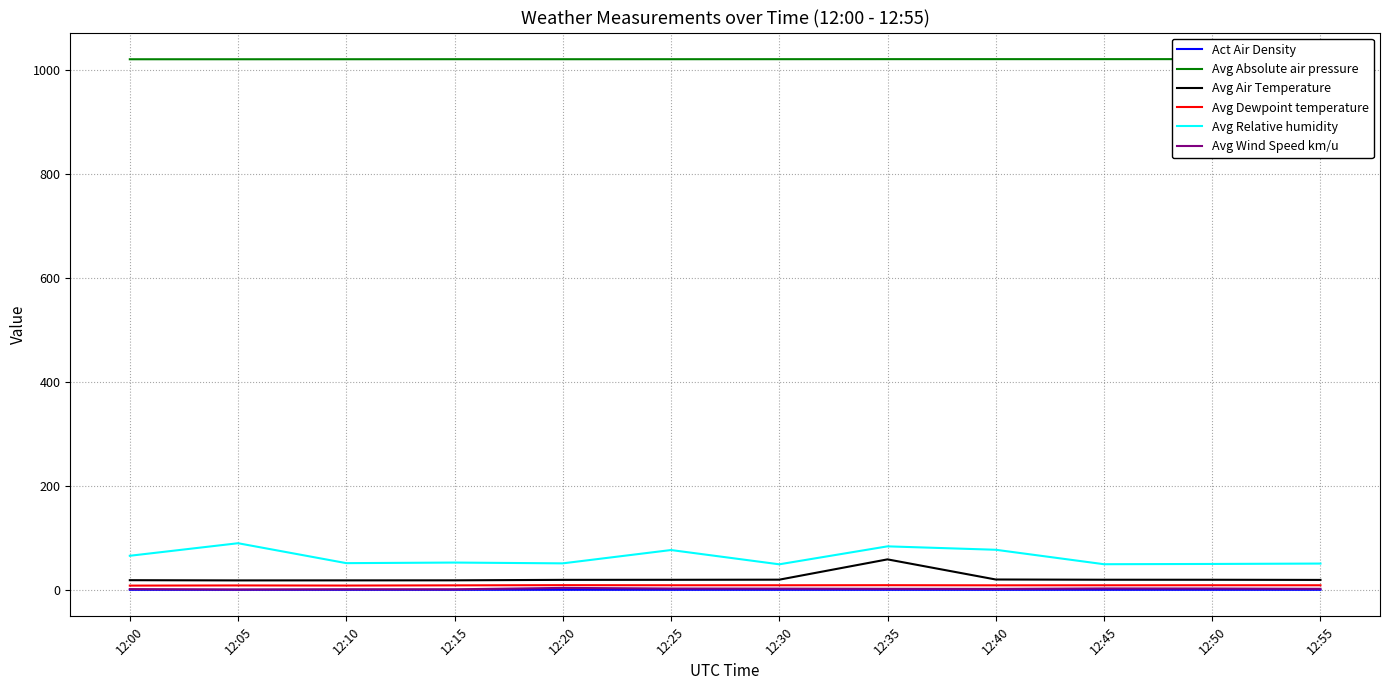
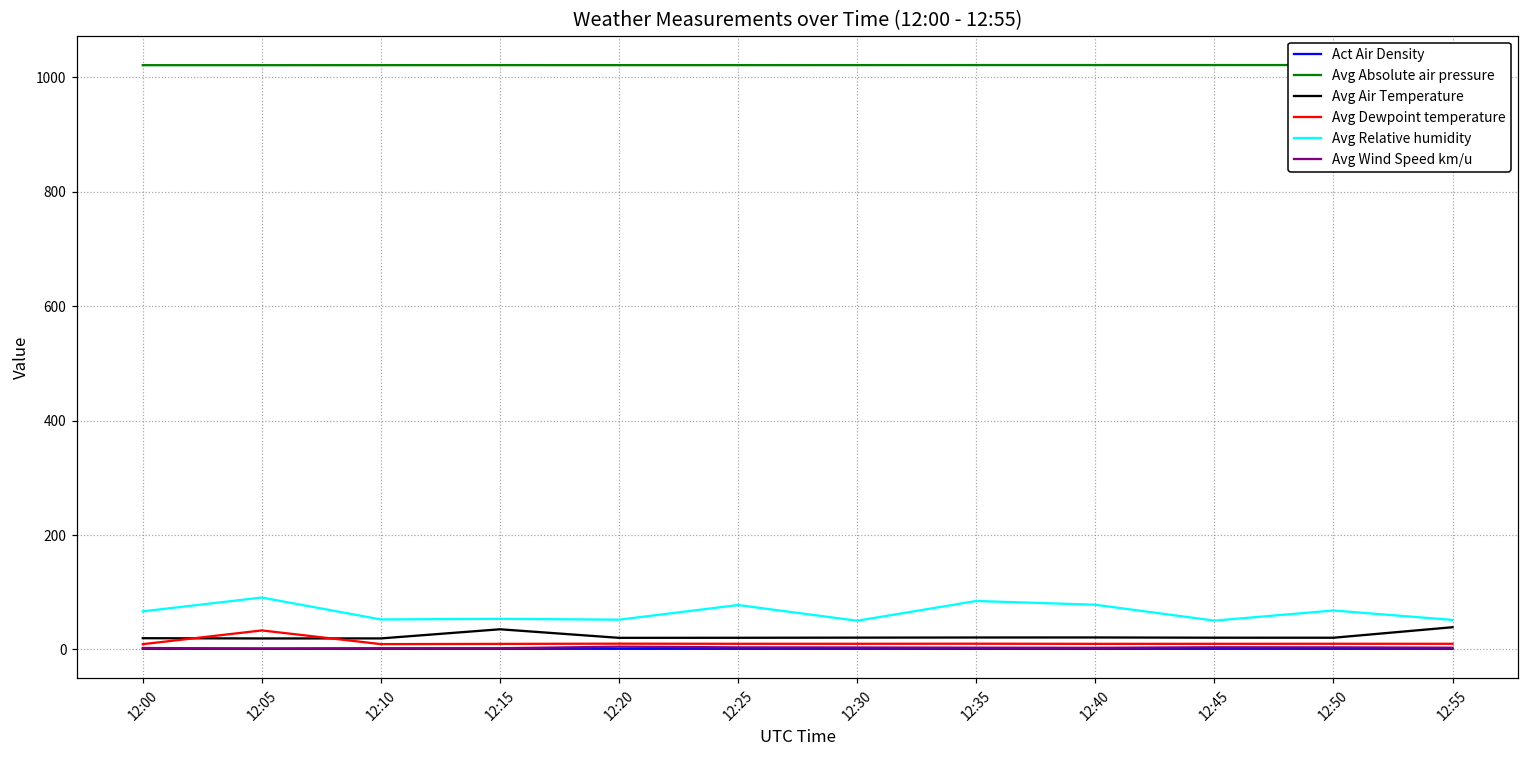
  {
    "Avg Absolute air pressure": {
      "12:00": 1020,
      "12:05": 1020,
      "12:10": 1020,
      "12:15": 1020,
      "12:20": 1020,
      "12:25": 1020,
      "12:30": 1020,
      "12:35": 1020,
      "12:40": 1020,
      "12:45": 1020
    },
    "Avg Air Temperature": {
      "12:00": 20,
      "12:05": 20,
      "12:10": 20,
-     "12:15": 20,
+     "12:15": 40,
      "12:20": 20,
      "12:25": 20,
      "12:30": 20,
-     "12:35": 60,
+     "12:35": 20,
      "12:40": 20,
      "12:45": 20,
      "12:50": 20,
-     "12:55": 20
+     "12:55": 40
    },
    "Avg Dewpoint temperature": {
      "12:00": 10,
-     "12:05": 10,
+     "12:05": 30,
      "12:10": 10,
      "12:15": 10,
      "12:20": 10,
      "12:25": 10,
      "12:30": 10,
      "12:35": 10,
      "12:40": 10,
      "12:45": 10,
      "12:50": 10,
      "12:55": 10
    },
    "Avg Relative humidity": {
      "12:00": 70,
      "12:05": 90,
      "12:10": 50,
      "12:15": 50,
      "12:20": 50,
      "12:25": 80,
      "12:30": 50,
      "12:35": 80,
      "12:40": 80,
      "12:45": 50,
-     "12:50": 50,
+     "12:50": 70,
      "12:55": 50
    }
  }
